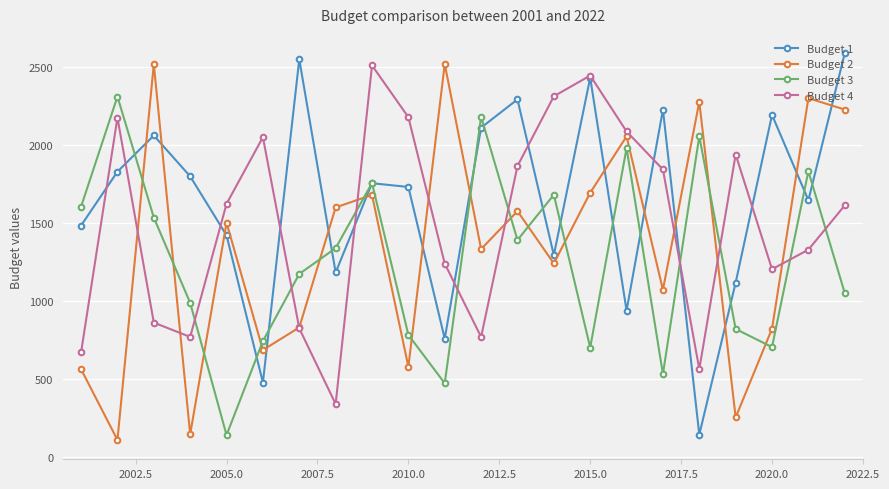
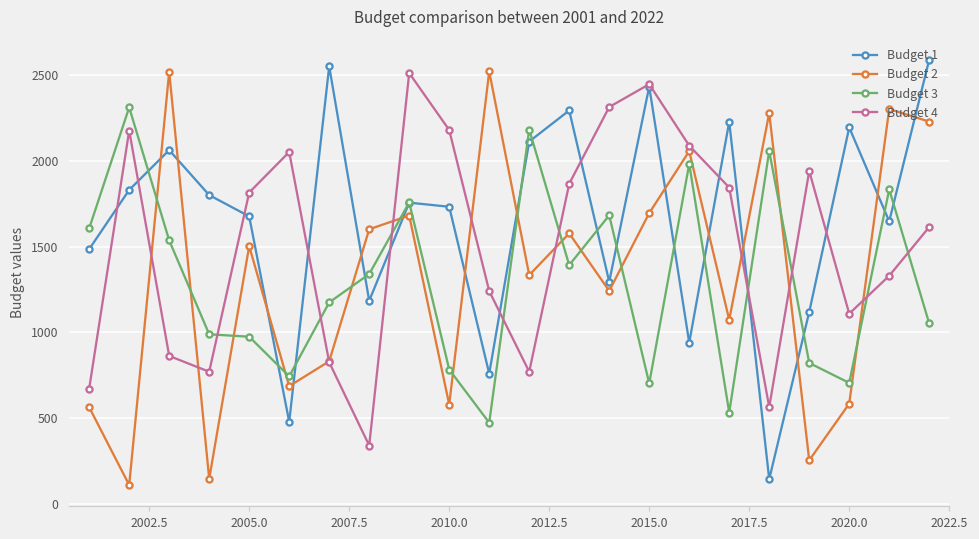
  {
    "Budget 1": {
-     "2005.0": 1420,
+     "2005.0": 1680,
      "2010.0": 1730,
      "2020.0": 2190
    },
    "Budget 2": {
      "2005.0": 1500,
      "2010.0": 580,
      "2015.0": 1700,
-     "2020.0": 820
+     "2020.0": 590
    },
    "Budget 3": {
-     "2005.0": 140,
+     "2005.0": 980,
      "2010.0": 780,
      "2015.0": 700,
      "2020.0": 710
    },
    "Budget 4": {
-     "2005.0": 1620,
+     "2005.0": 1820,
      "2010.0": 2180,
-     "2020.0": 1210
+     "2020.0": 1110
    }
  }
